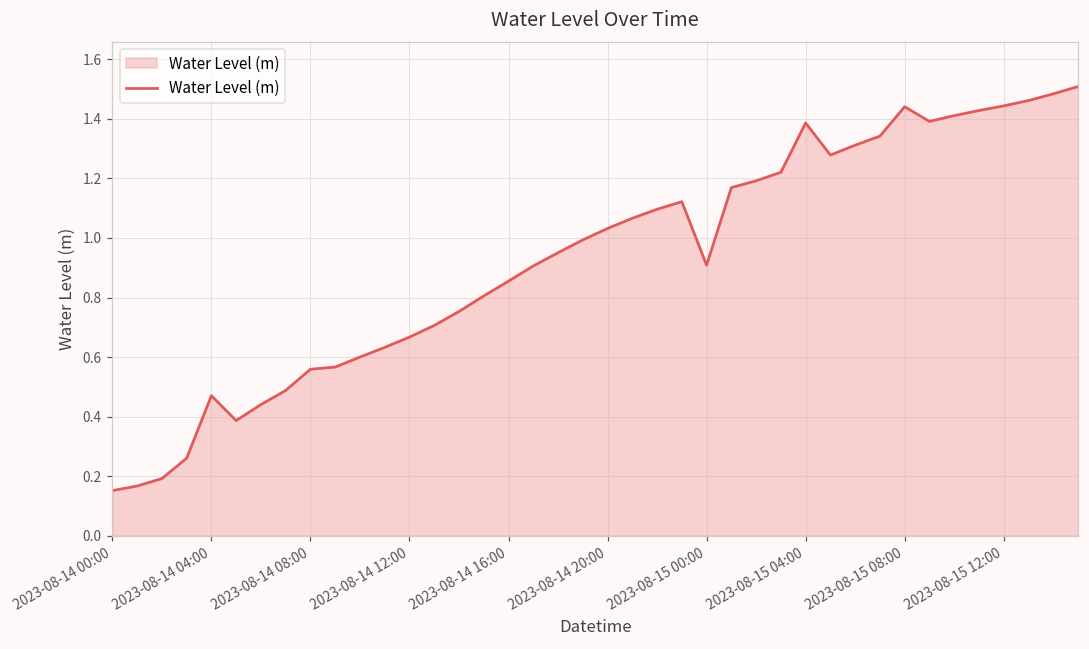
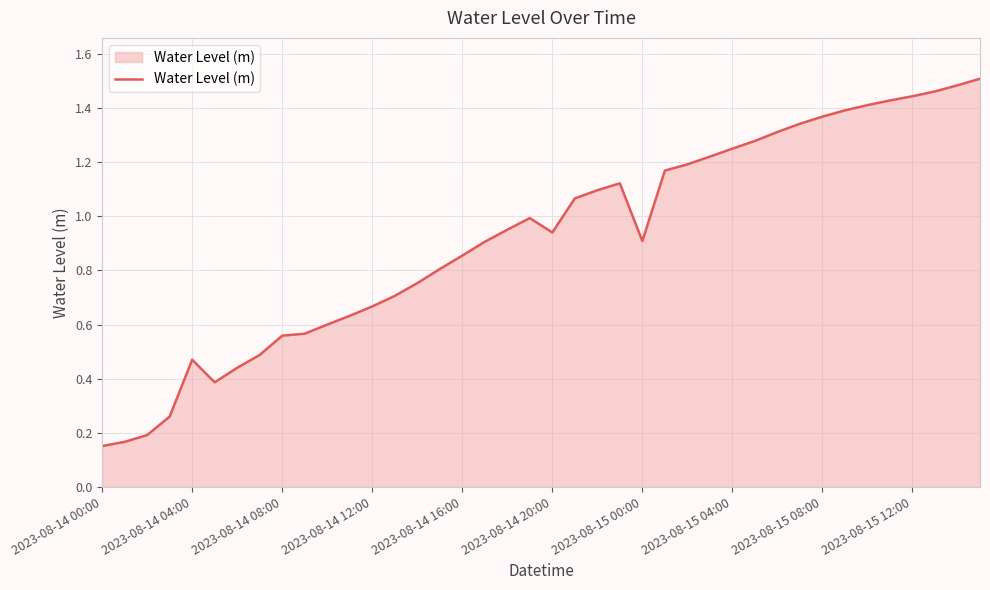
  {
    "2023-08-14 00:00": 0.15,
    "2023-08-14 04:00": 0.47,
    "2023-08-14 08:00": 0.56,
    "2023-08-14 12:00": 0.67,
    "2023-08-14 16:00": 0.86,
-   "2023-08-14 20:00": 1.03,
+   "2023-08-14 20:00": 0.94,
    "2023-08-15 00:00": 0.91,
-   "2023-08-15 04:00": 1.39,
-   "2023-08-15 08:00": 1.44,
+   "2023-08-15 04:00": 1.25,
+   "2023-08-15 08:00": 1.37,
    "2023-08-15 12:00": 1.44
  }
